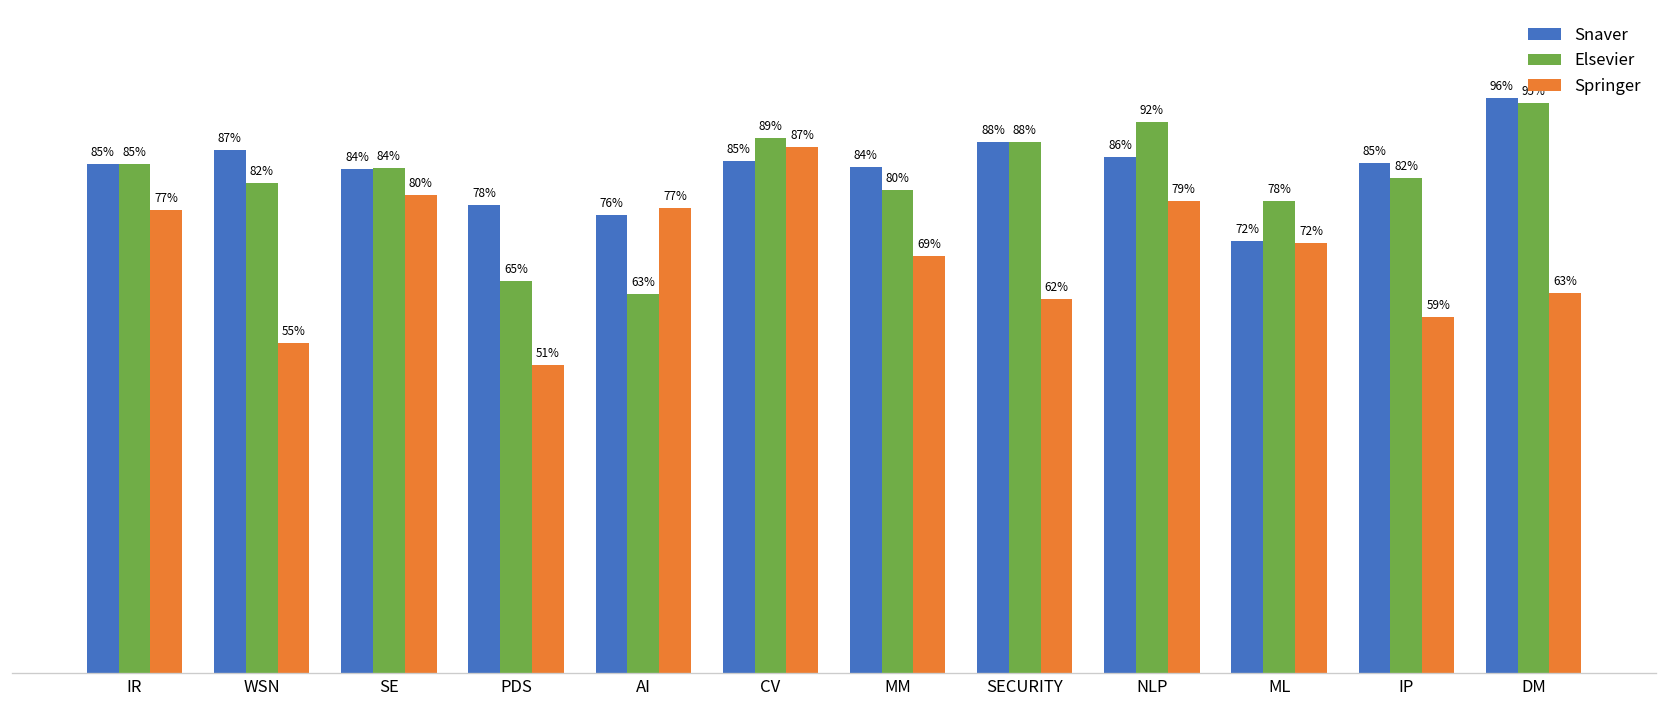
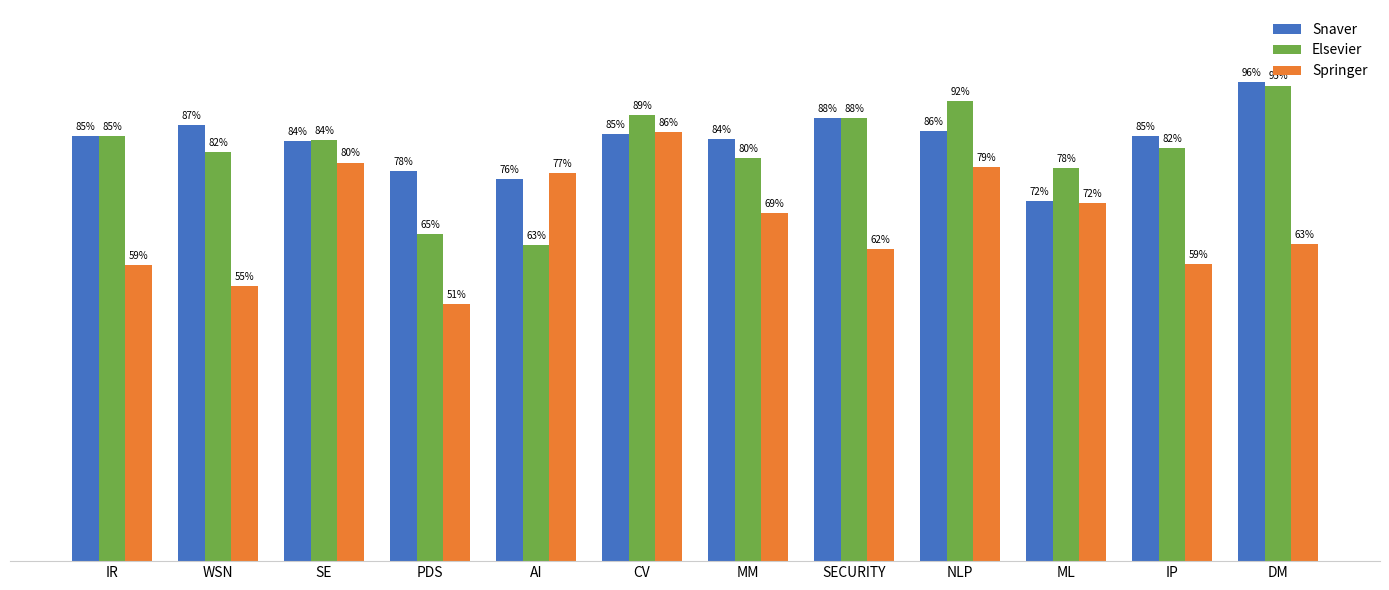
  {
    "Snaver": {
      "IR": "85%",
      "WSN": "87%",
      "SE": "84%",
      "PDS": "78%",
      "AI": "76%",
      "CV": "85%",
      "MM": "84%",
      "SECURITY": "88%",
      "NLP": "86%",
      "ML": "72%",
      "IP": "85%",
      "DM": "96%"
    },
    "Elsevier": {
      "IR": "85%",
      "WSN": "82%",
      "SE": "84%",
      "PDS": "65%",
      "AI": "63%",
      "CV": "89%",
      "MM": "80%",
      "SECURITY": "88%",
      "NLP": "92%",
      "ML": "78%",
      "IP": "82%",
      "DM": "95%"
    },
    "Springer": {
-     "IR": "77%",
+     "IR": "59%",
      "WSN": "55%",
      "SE": "80%",
      "PDS": "51%",
      "AI": "77%",
-     "CV": "87%",
+     "CV": "86%",
      "MM": "69%",
      "SECURITY": "62%",
      "NLP": "79%",
      "ML": "72%",
      "IP": "59%",
      "DM": "63%"
    }
  }
